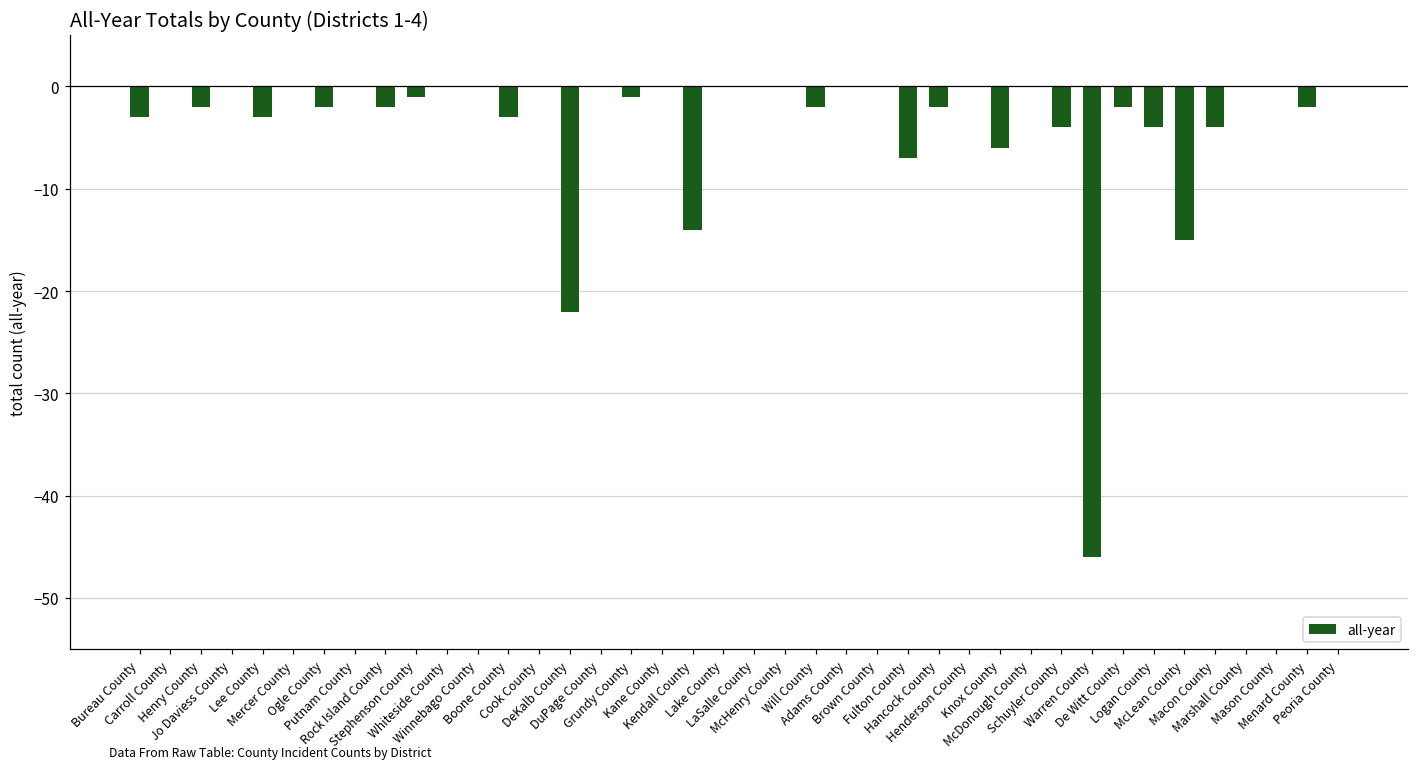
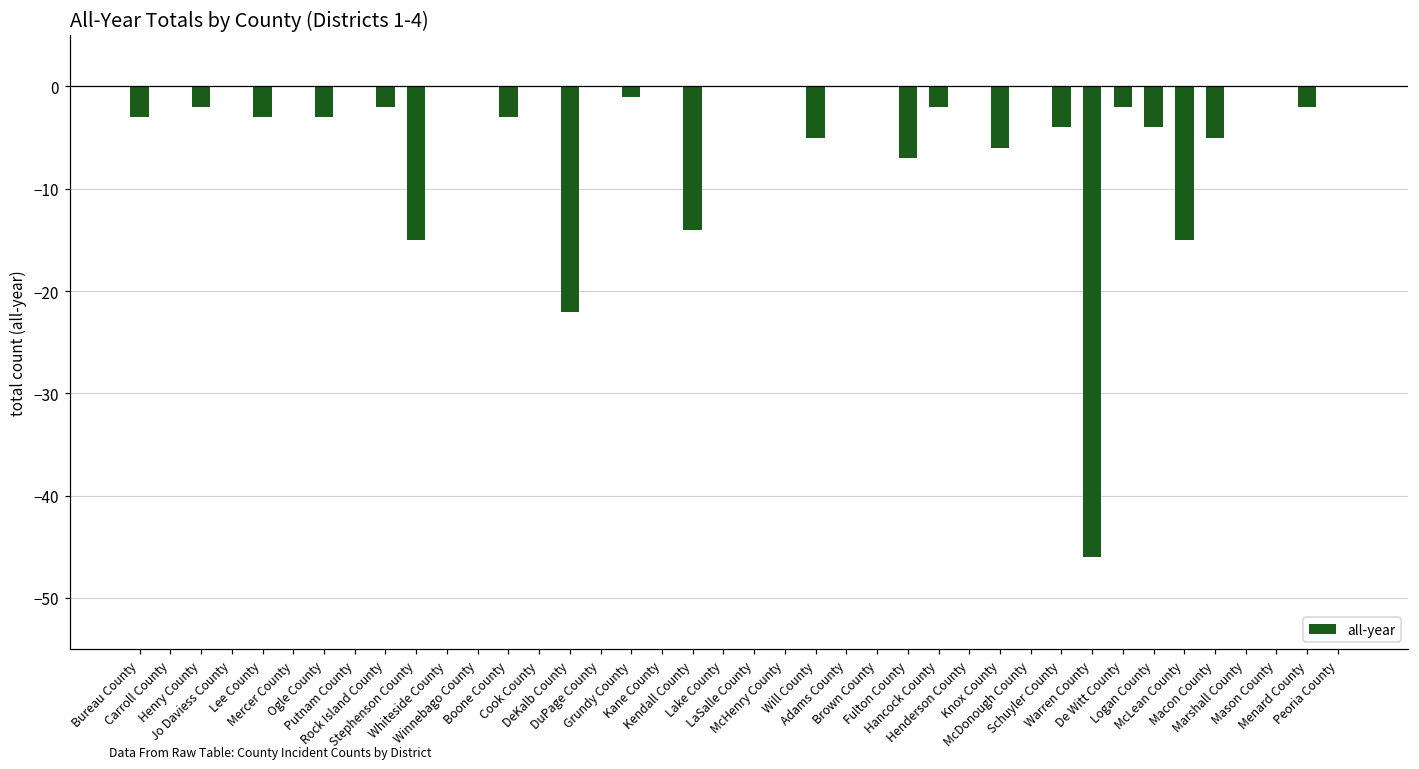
  {
    "Bureau County": -3,
    "Carroll County": 0,
    "Henry County": -2,
    "Jo Daviess County": 0,
    "Lee County": -3,
    "Mercer County": 0,
-   "Ogle County": -2,
+   "Ogle County": -3,
    "Putnam County": 0,
    "Rock Island County": -2,
-   "Stephenson County": -1,
+   "Stephenson County": -15,
    "Whiteside County": 0,
    "Winnebago County": 0,
    "Boone County": -3,
    "Cook County": 0,
    "DeKalb County": -22,
    "DuPage County": 0,
    "Grundy County": -1,
    "Kane County": 0,
    "Kendall County": -14,
    "Lake County": 0,
    "LaSalle County": 0,
    "McHenry County": 0,
-   "Will County": -2,
+   "Will County": -5,
    "Adams County": 0,
    "Brown County": 0,
    "Fulton County": -7,
    "Hancock County": -2,
    "Henderson County": 0,
    "Knox County": -6,
    "McDonough County": 0,
    "Schuyler County": -4,
    "Warren County": -46,
    "De Witt County": -2,
    "Logan County": -4,
    "McLean County": -15,
-   "Macon County": -4,
+   "Macon County": -5,
    "Marshall County": 0,
    "Mason County": 0,
    "Menard County": -2,
    "Peoria County": 0
  }
